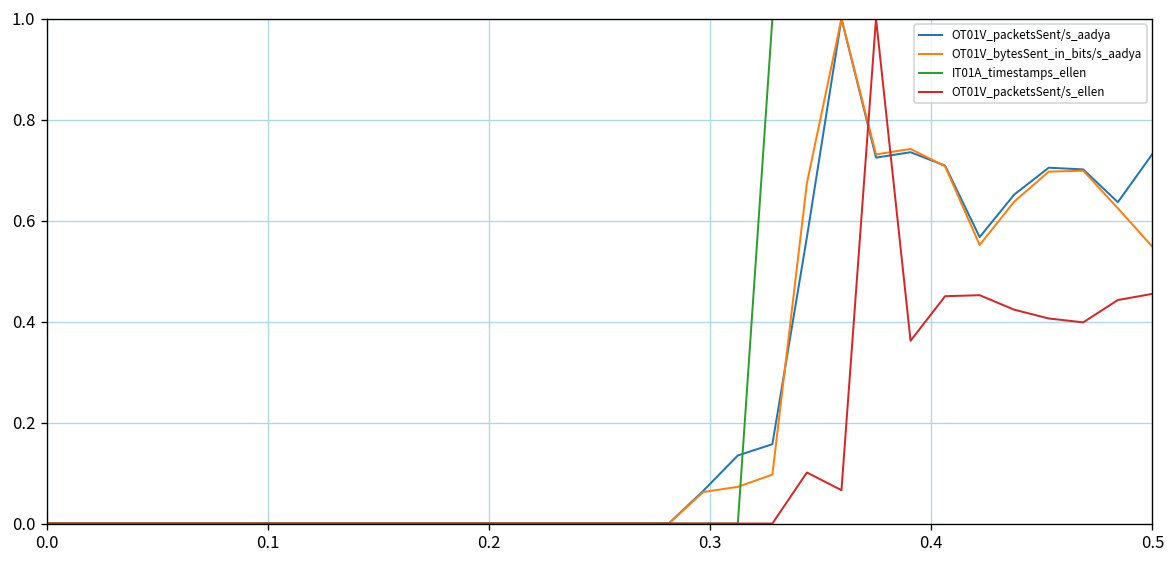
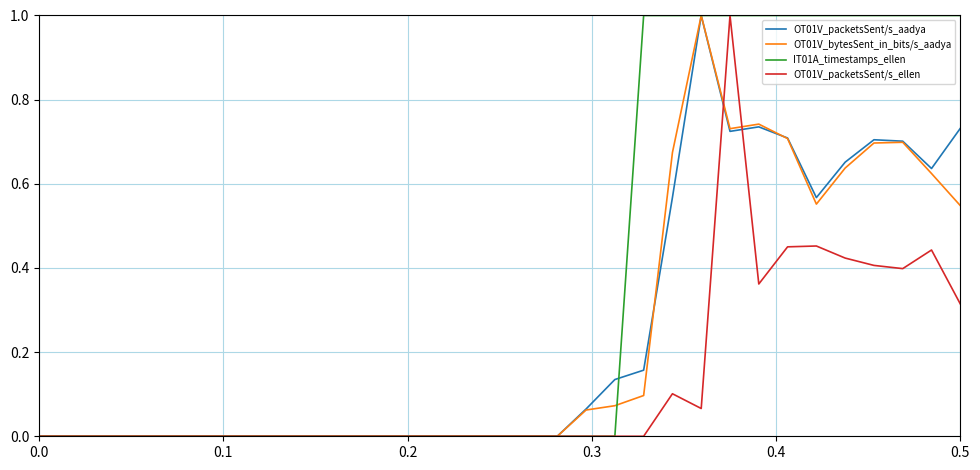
  {
    "OT01V_packetsSent/s_aadya": {
      "0.5": 0.73
    },
    "OT01V_bytesSent_in_bits/s_aadya": {
      "0.5": 0.55
    },
    "IT01A_timestamps_ellen": {
      "0.5": 1.00
    },
    "OT01V_packetsSent/s_ellen": {
-     "0.5": 0.45
+     "0.5": 0.31
    }
  }
